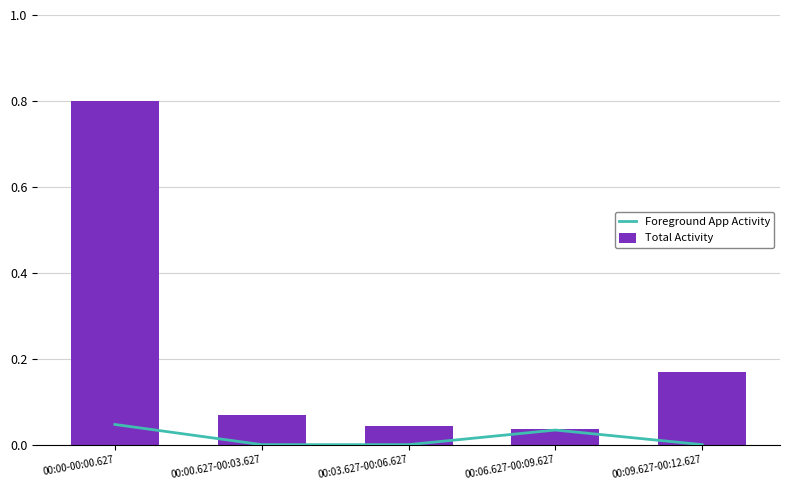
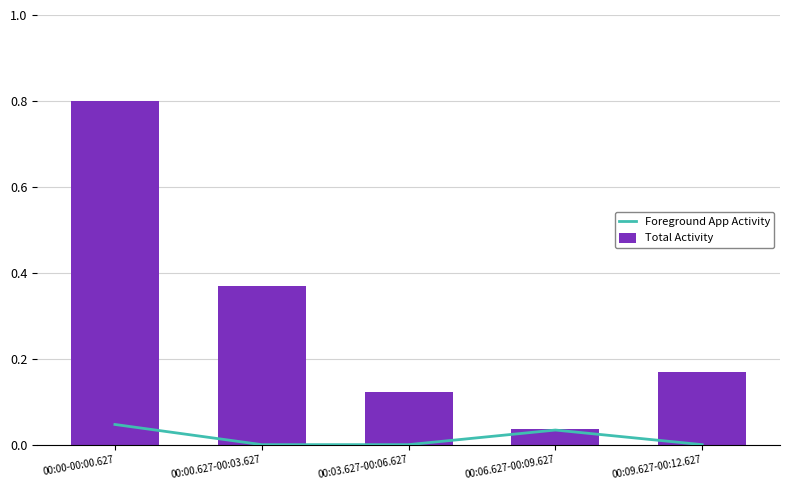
  {
    "Foreground App Activity": {
      "00:00-00:00.627": 0.05,
      "00:00.627-00:03.627": 0.00,
      "00:03.627-00:06.627": 0.00,
      "00:06.627-00:09.627": 0.03,
      "00:09.627-00:12.627": 0.00
    },
    "Total Activity": {
      "00:00-00:00.627": 0.80,
-     "00:00.627-00:03.627": 0.07,
-     "00:03.627-00:06.627": 0.04,
+     "00:00.627-00:03.627": 0.37,
+     "00:03.627-00:06.627": 0.12,
      "00:06.627-00:09.627": 0.04,
      "00:09.627-00:12.627": 0.17
    }
  }
